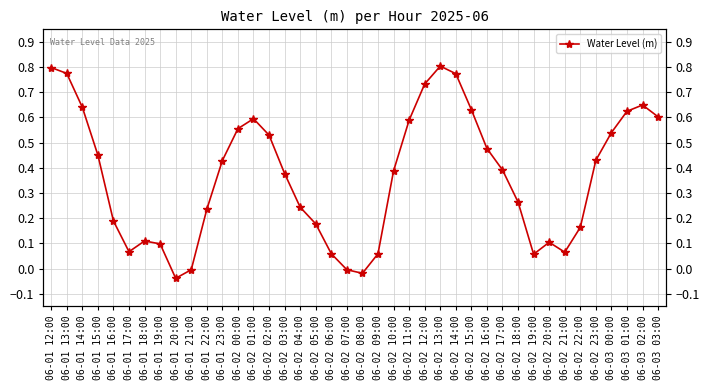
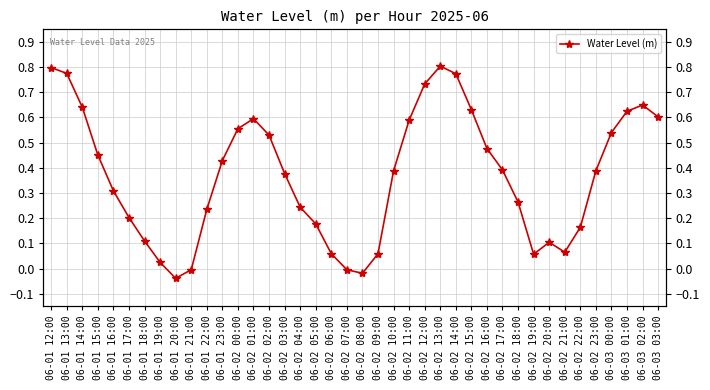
  {
    "06-01 13:00": 0.77,
    "06-01 14:00": 0.64,
    "06-01 15:00": 0.45,
-   "06-01 16:00": 0.19,
-   "06-01 17:00": 0.07,
+   "06-01 16:00": 0.31,
+   "06-01 17:00": 0.20,
    "06-01 18:00": 0.11,
-   "06-01 19:00": 0.10,
+   "06-01 19:00": 0.02,
    "06-01 20:00": -0.04,
    "06-01 21:00": 0.00,
    "06-01 22:00": 0.24,
    "06-01 23:00": 0.43,
    "06-02 00:00": 0.56,
    "06-02 01:00": 0.60,
    "06-02 02:00": 0.53,
    "06-02 03:00": 0.38,
    "06-02 04:00": 0.24,
    "06-02 05:00": 0.18,
    "06-02 06:00": 0.06,
    "06-02 07:00": 0.00,
    "06-02 08:00": -0.02,
    "06-02 09:00": 0.06,
    "06-02 10:00": 0.39,
    "06-02 11:00": 0.59,
    "06-02 12:00": 0.73,
    "06-02 13:00": 0.80,
    "06-02 14:00": 0.77,
    "06-02 15:00": 0.63,
    "06-02 16:00": 0.48,
    "06-02 17:00": 0.39,
    "06-02 18:00": 0.26,
    "06-02 19:00": 0.06,
    "06-02 20:00": 0.10,
    "06-02 21:00": 0.07,
    "06-02 22:00": 0.16,
-   "06-02 23:00": 0.43,
+   "06-02 23:00": 0.39,
    "06-03 00:00": 0.54,
    "06-03 01:00": 0.62,
    "06-03 02:00": 0.65,
    "06-03 03:00": 0.60
  }
